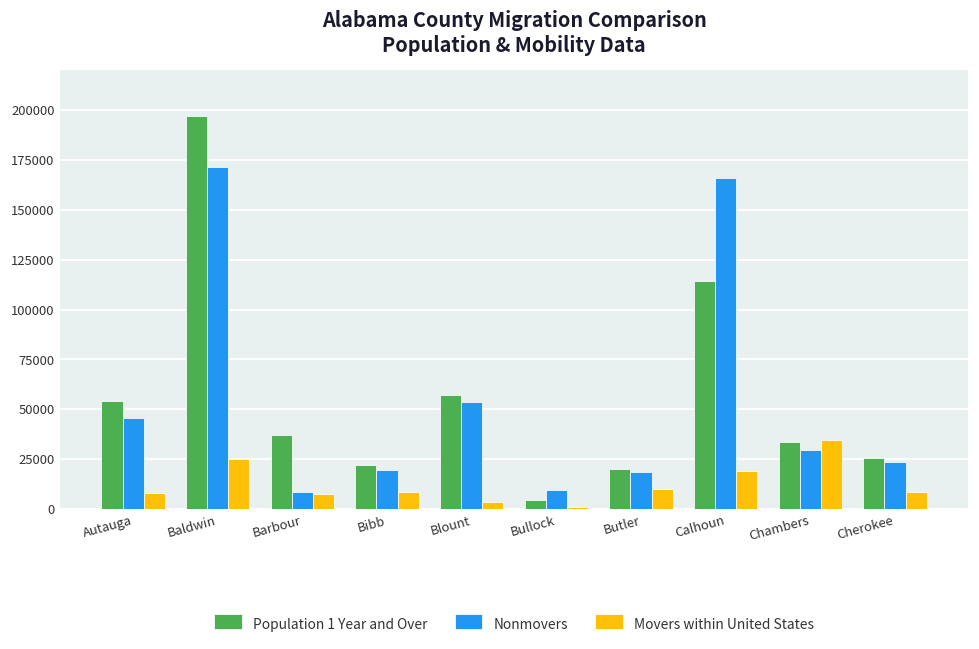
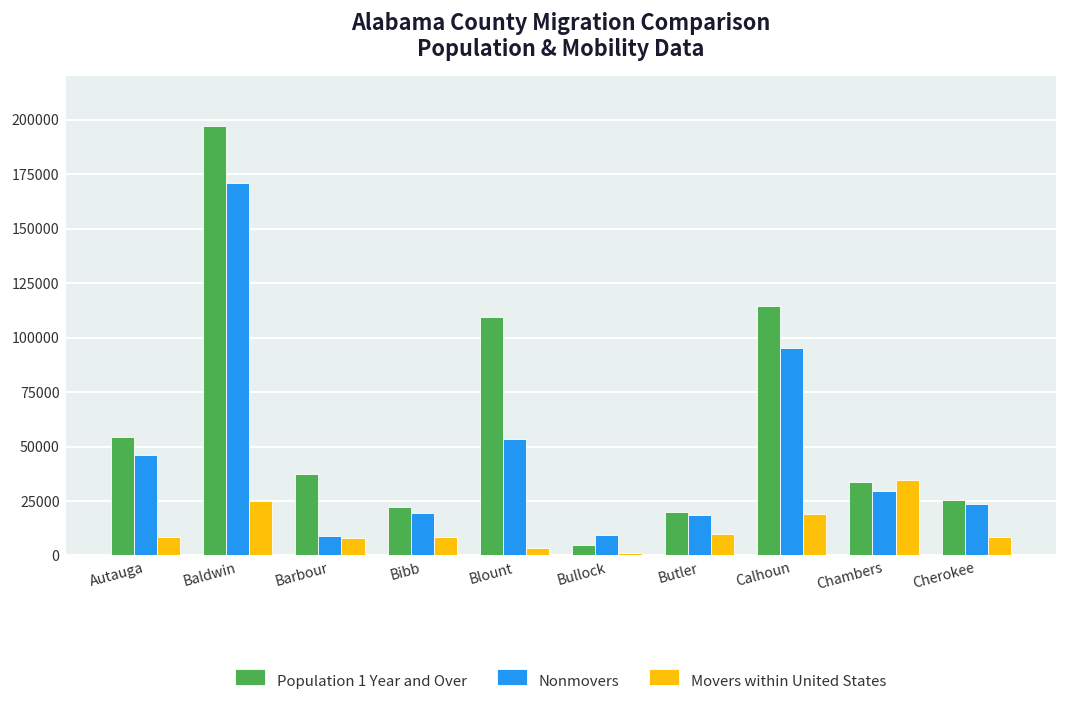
  {
    "Population 1 Year and Over": {
      "Autauga": 54000,
      "Baldwin": 197000,
      "Barbour": 37000,
      "Bibb": 22000,
-     "Blount": 57000,
+     "Blount": 109000,
      "Bullock": 5000,
      "Butler": 20000,
      "Calhoun": 115000,
      "Chambers": 34000,
      "Cherokee": 26000
    },
    "Nonmovers": {
      "Autauga": 46000,
      "Baldwin": 171000,
      "Barbour": 9000,
      "Bibb": 19000,
      "Blount": 54000,
      "Bullock": 10000,
      "Butler": 19000,
-     "Calhoun": 166000,
+     "Calhoun": 95000,
      "Chambers": 30000,
      "Cherokee": 23000
    },
    "Movers within United States": {
      "Autauga": 8000,
      "Baldwin": 25000,
      "Barbour": 8000,
      "Bibb": 9000,
      "Blount": 4000,
      "Butler": 10000,
      "Calhoun": 19000,
      "Chambers": 35000,
      "Cherokee": 9000
    }
  }
